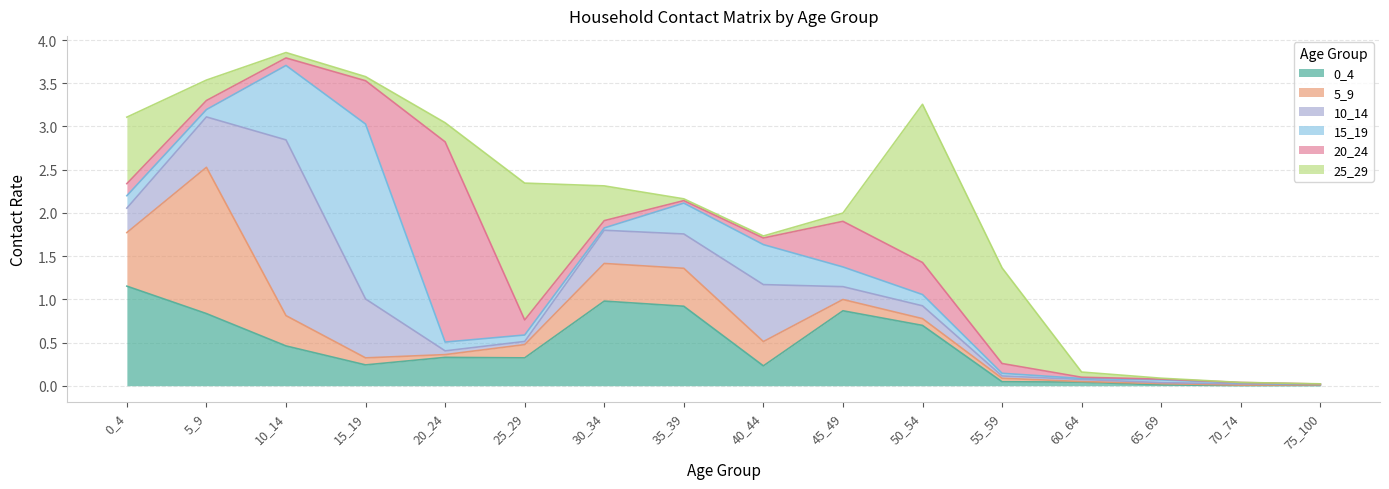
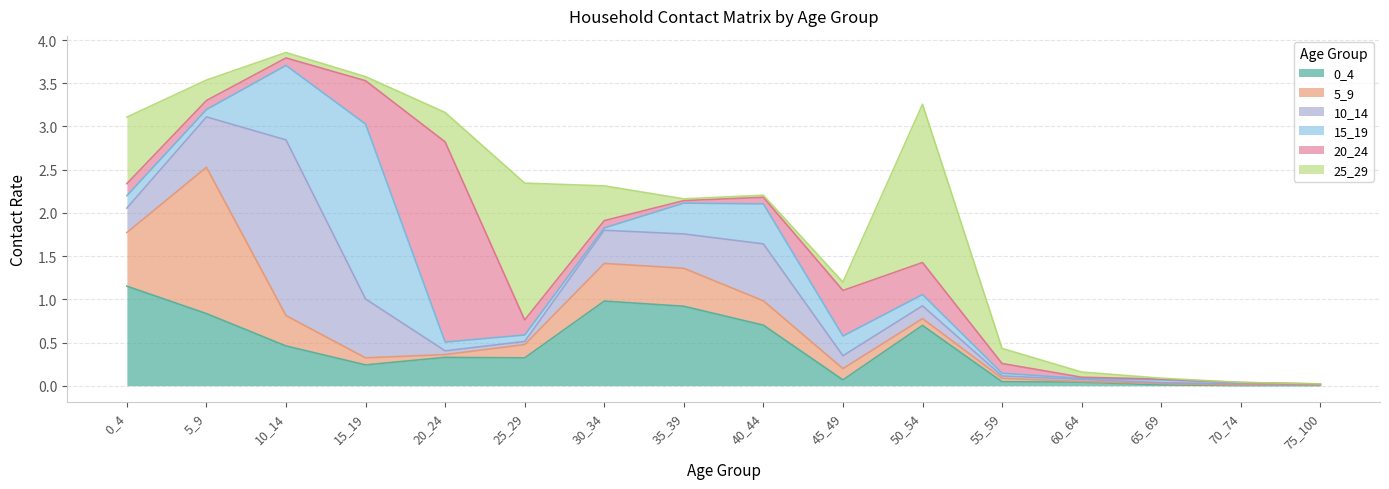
  {
    "0_4": {
      "0_4": 1.2,
      "5_9": 0.8,
      "10_14": 0.5,
      "15_19": 0.2,
      "20_24": 0.3,
      "25_29": 0.3,
      "30_34": 1.0,
      "35_39": 0.9,
-     "40_44": 0.2,
-     "45_49": 0.9,
+     "40_44": 0.7,
+     "45_49": 0.1,
      "50_54": 0.7,
      "55_59": 0.0
    },
    "25_29": {
      "0_4": 0.8,
      "5_9": 0.2,
      "10_14": 0.1,
      "15_19": 0.0,
-     "20_24": 0.2,
+     "20_24": 0.3,
      "25_29": 1.6,
      "30_34": 0.4,
      "45_49": 0.1,
      "50_54": 1.8,
-     "55_59": 1.1,
+     "55_59": 0.2,
      "60_64": 0.1
    }
  }
